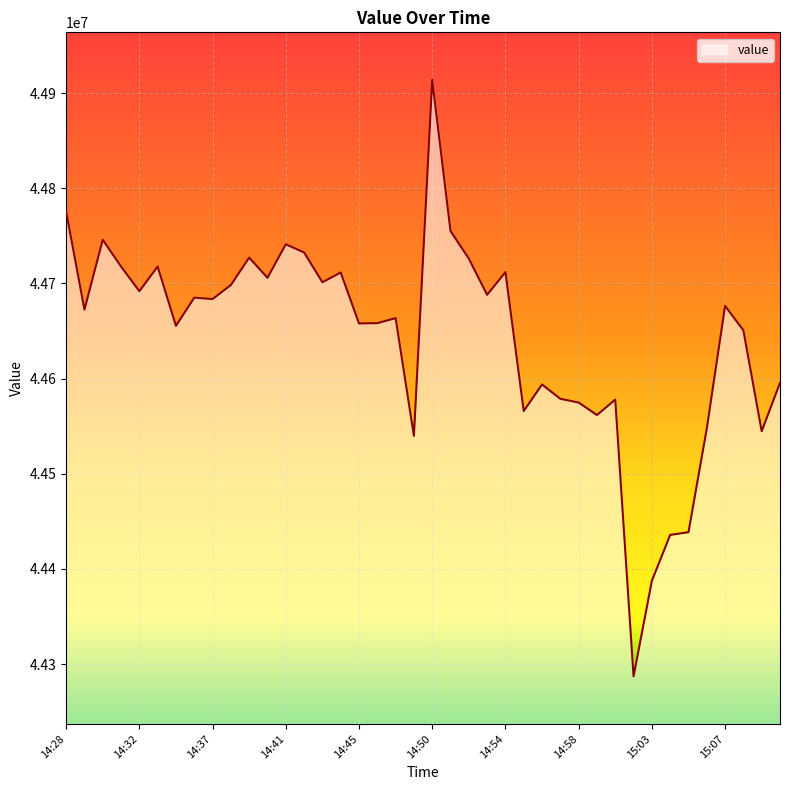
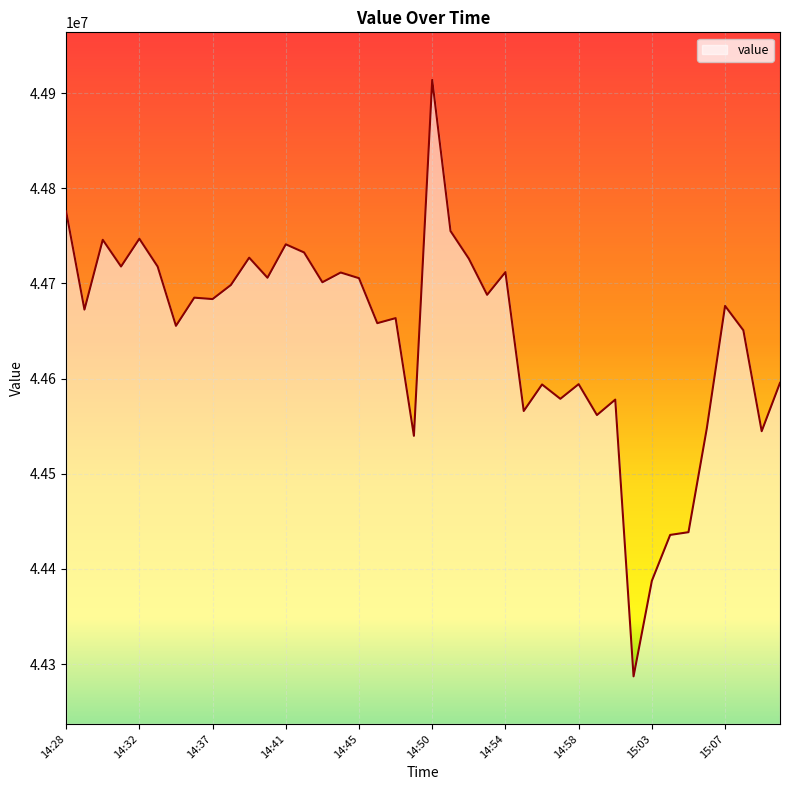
  {
    "14:28": 44780000,
-   "14:32": 44690000,
+   "14:32": 44750000,
    "14:37": 44680000,
    "14:41": 44740000,
-   "14:45": 44660000,
+   "14:45": 44710000,
    "14:50": 44910000,
    "14:54": 44710000,
-   "14:58": 44570000,
+   "14:58": 44590000,
    "15:03": 44390000,
    "15:07": 44680000
  }
